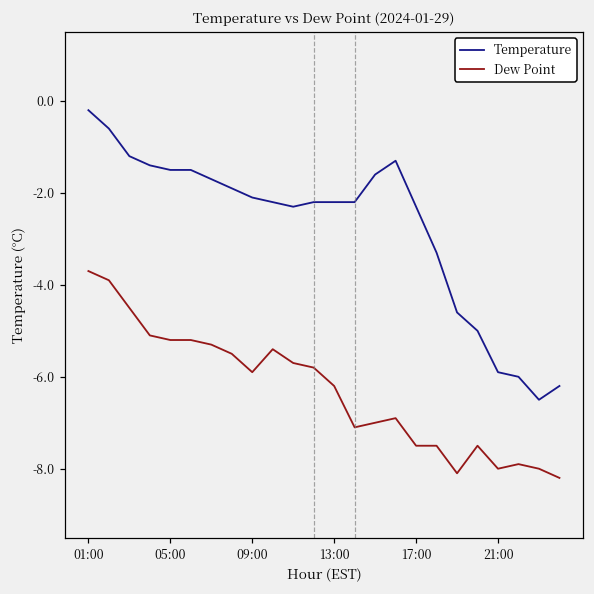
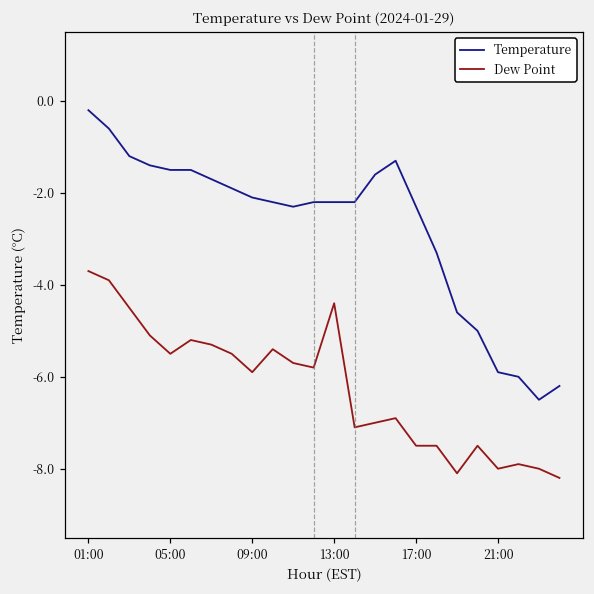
  {
    "Temperature": {
      "01:00": -0.2,
      "05:00": -1.5,
      "09:00": -2.1,
      "13:00": -2.2,
      "17:00": -2.3,
      "21:00": -5.9
    },
    "Dew Point": {
      "01:00": -3.7,
-     "05:00": -5.2,
+     "05:00": -5.5,
      "09:00": -5.9,
-     "13:00": -6.2,
+     "13:00": -4.4,
      "17:00": -7.5,
      "21:00": -8.0
    }
  }
